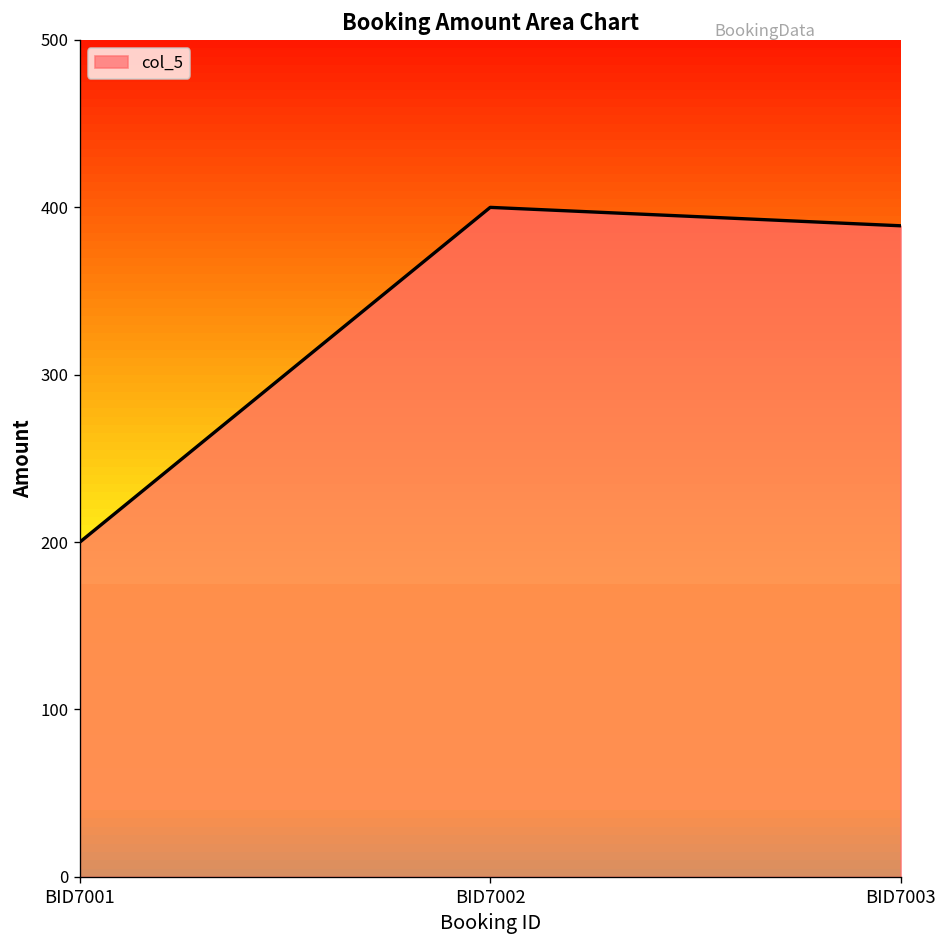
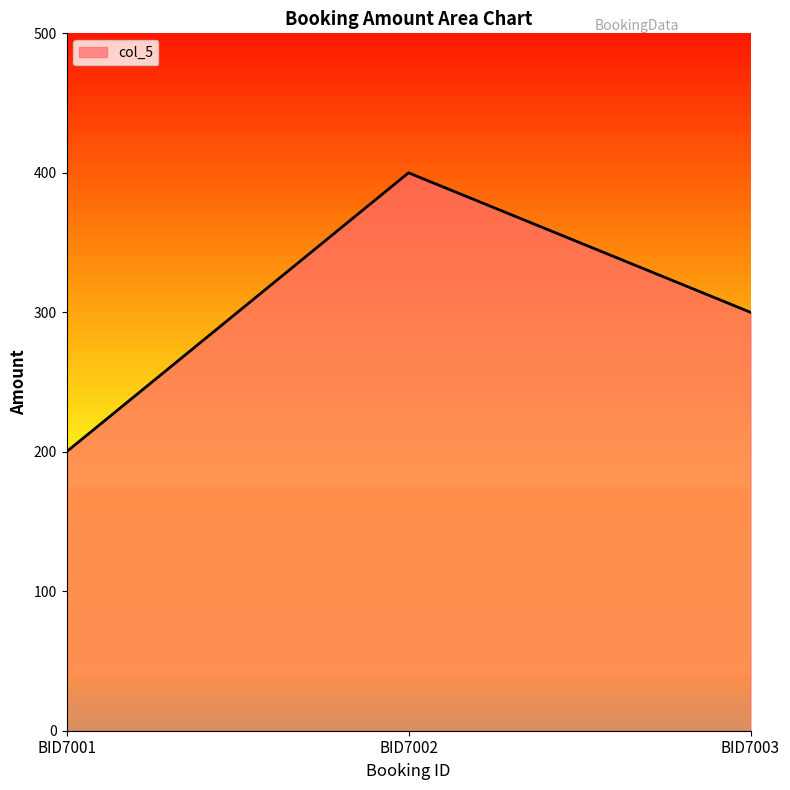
  {
    "BID7001": 200,
    "BID7002": 400,
-   "BID7003": 389
+   "BID7003": 300
  }
